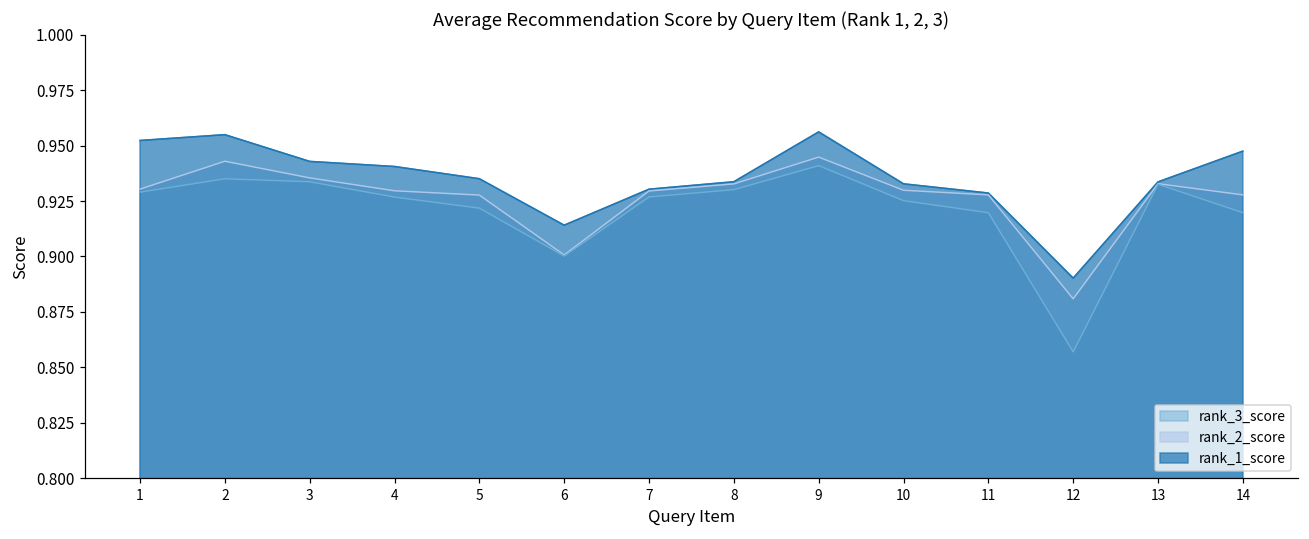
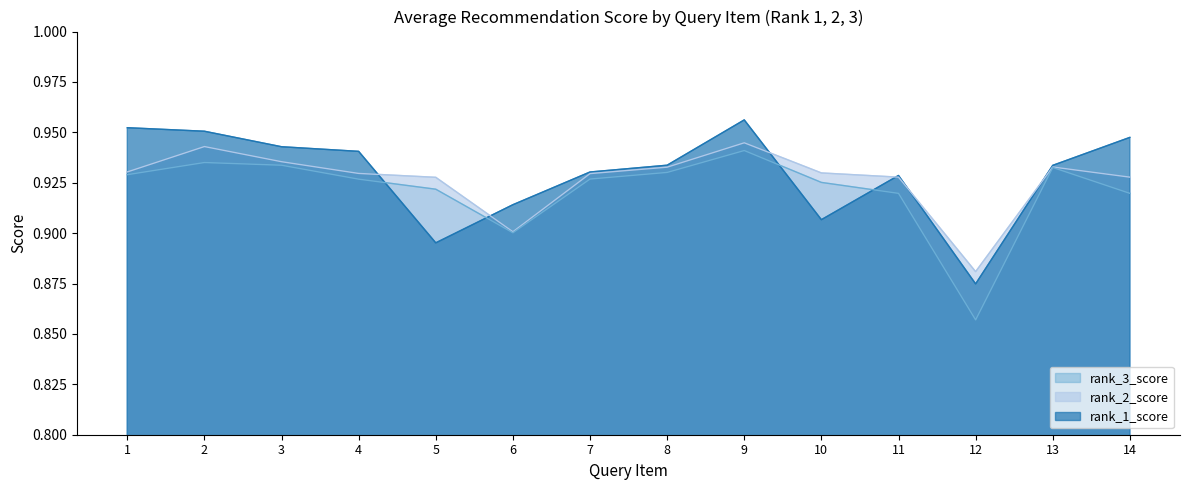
  {
    "rank_1_score": {
      "1": 0.952,
-     "2": 0.955,
+     "2": 0.951,
      "3": 0.943,
      "4": 0.941,
-     "5": 0.935,
+     "5": 0.895,
      "6": 0.914,
      "9": 0.956,
-     "10": 0.933,
-     "12": 0.890,
+     "10": 0.907,
+     "12": 0.875,
      "14": 0.947
    }
  }
